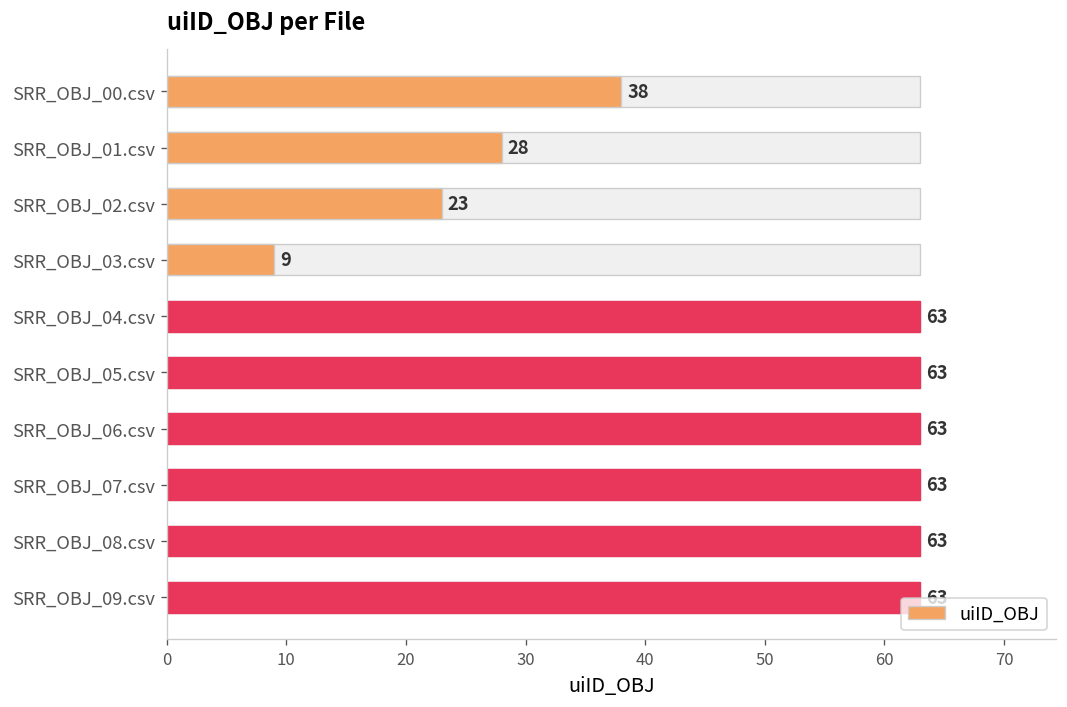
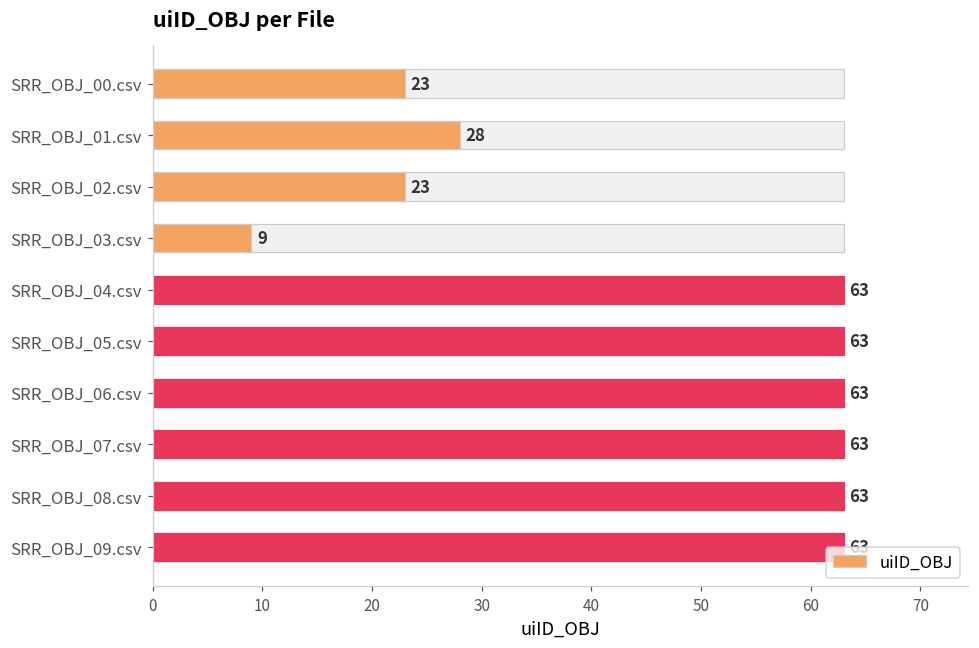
  {
    "uiID_OBJ": {
-     "SRR_OBJ_00.csv": 38,
+     "SRR_OBJ_00.csv": 23,
      "SRR_OBJ_04.csv": 63,
      "SRR_OBJ_05.csv": 63,
      "SRR_OBJ_06.csv": 63,
      "SRR_OBJ_07.csv": 63,
      "SRR_OBJ_08.csv": 63
    }
  }
